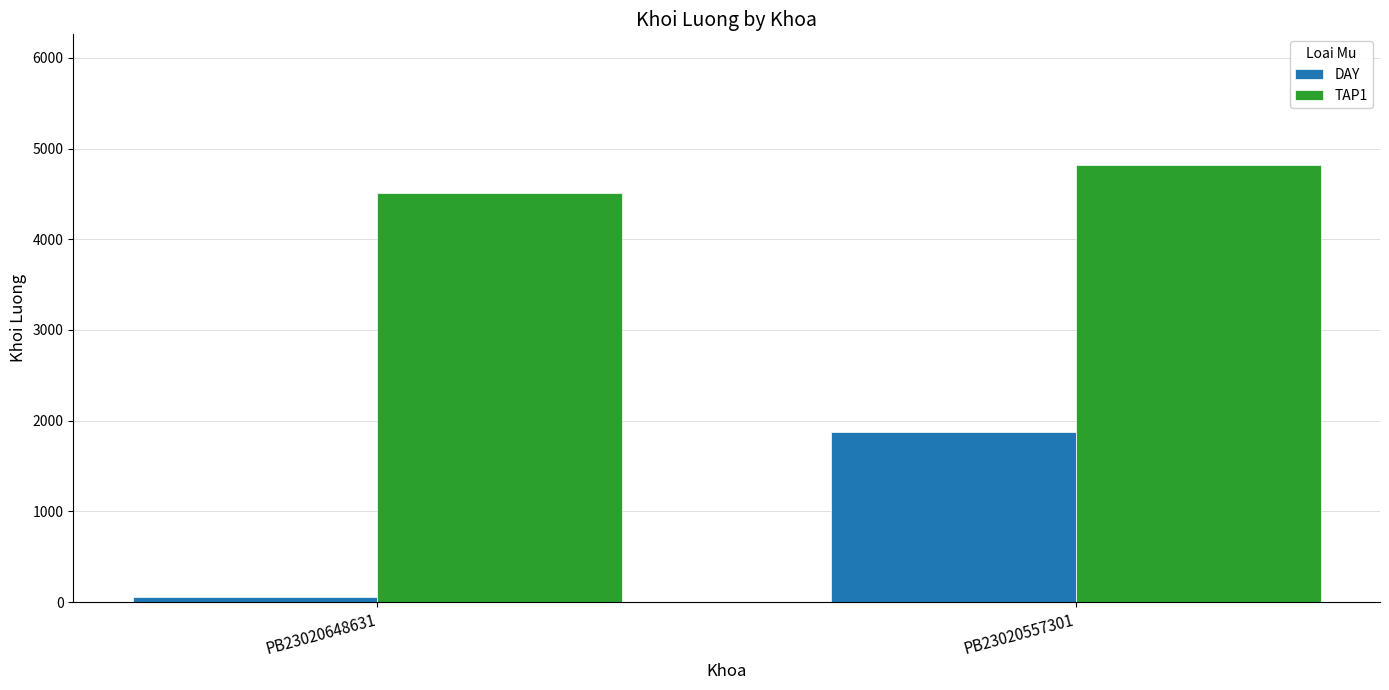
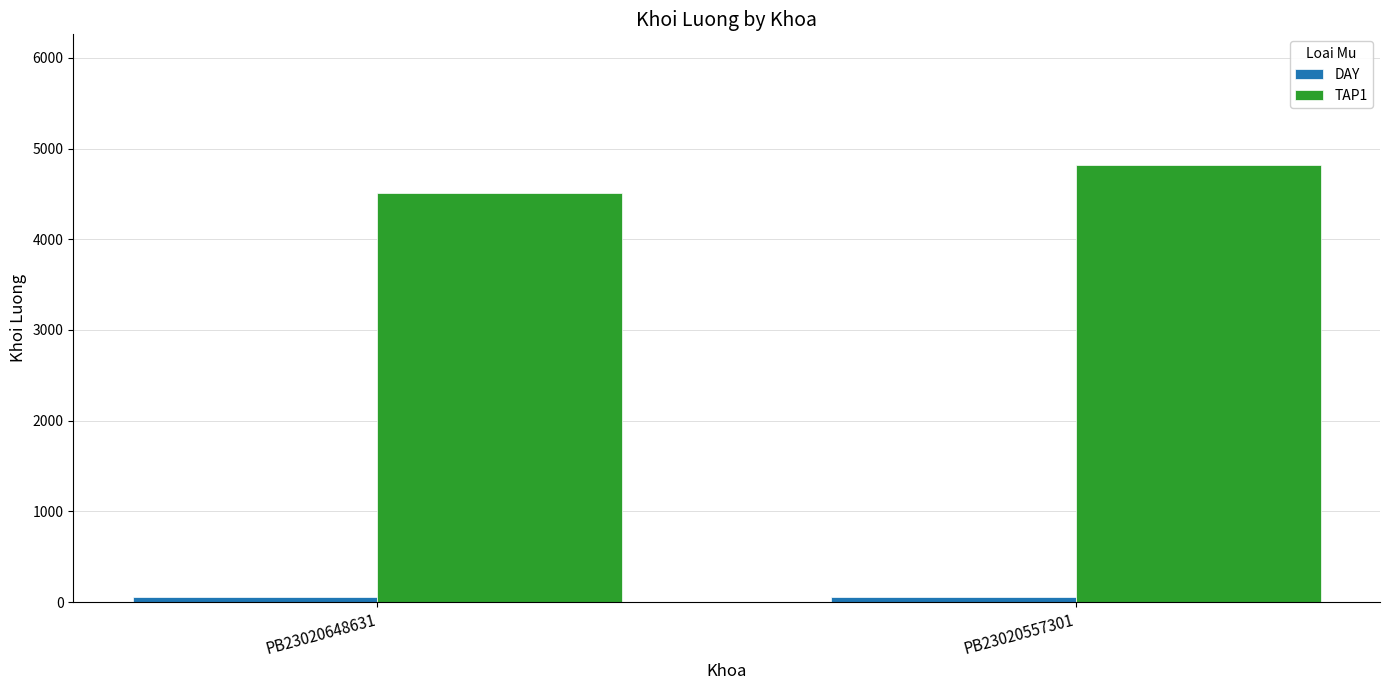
  {
    "DAY": {
      "PB23020648631": 100,
-     "PB23020557301": 1900
+     "PB23020557301": 100
    },
    "TAP1": {
      "PB23020648631": 4500,
      "PB23020557301": 4800
    }
  }
